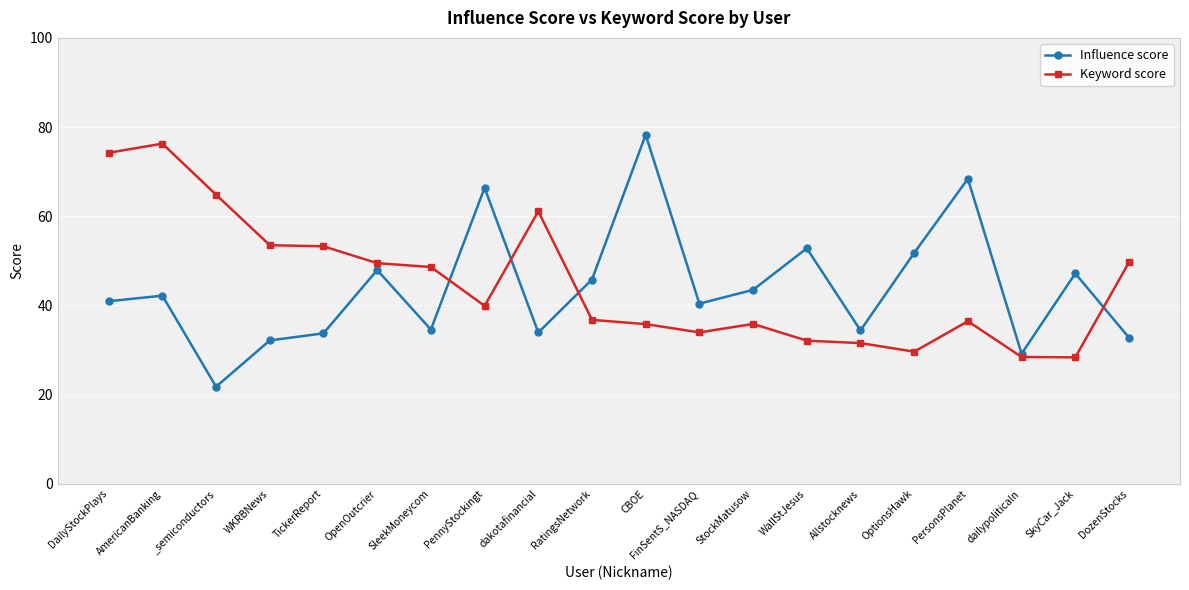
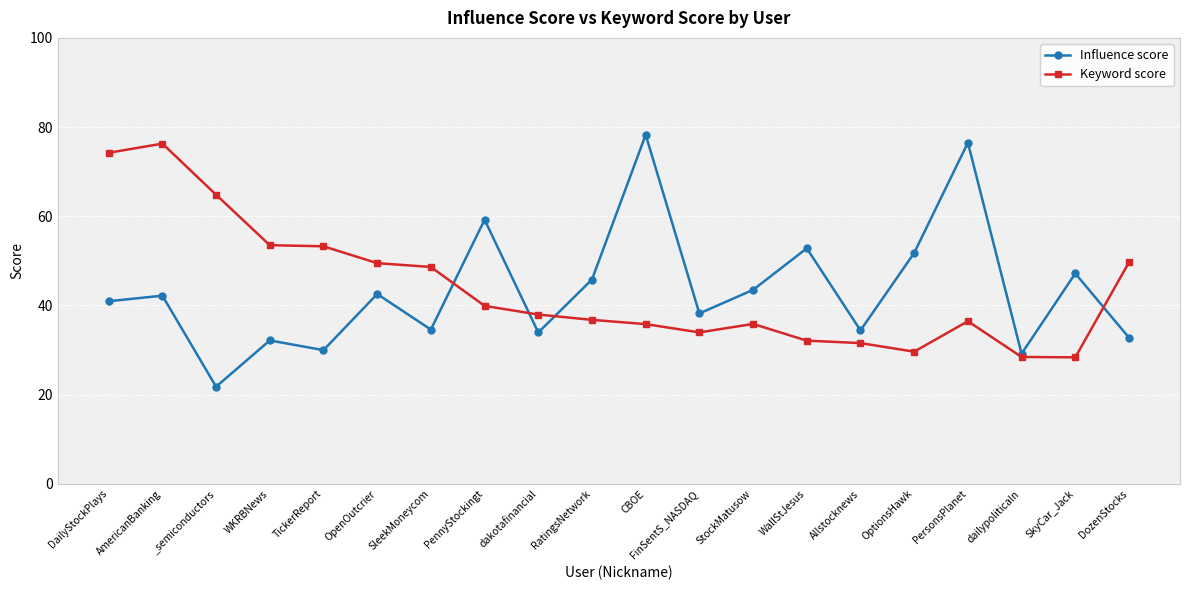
  {
    "Influence score": {
      "DailyStockPlays": 41,
      "AmericanBanking": 42,
      "_semiconductors": 22,
      "WKRBNews": 32,
-     "TickerReport": 34,
-     "OpenOutcrier": 48,
+     "TickerReport": 30,
+     "OpenOutcrier": 43,
      "SleekMoneycom": 35,
-     "PennyStockingt": 66,
+     "PennyStockingt": 59,
      "dakotafinancial": 34,
      "RatingsNetwork": 46,
      "CBOE": 78,
-     "FinSentS_NASDAQ": 40,
+     "FinSentS_NASDAQ": 38,
      "StockMatusow": 43,
      "WallStJesus": 53,
      "Allstocknews": 34,
      "OptionsHawk": 52,
-     "PersonsPlanet": 68,
+     "PersonsPlanet": 77,
      "dailypoliticaln": 29,
      "SkyCar_Jack": 47,
      "DozenStocks": 33
    },
    "Keyword score": {
      "DailyStockPlays": 74,
      "AmericanBanking": 76,
      "_semiconductors": 65,
      "WKRBNews": 54,
      "TickerReport": 53,
      "OpenOutcrier": 49,
      "SleekMoneycom": 49,
      "PennyStockingt": 40,
-     "dakotafinancial": 61,
+     "dakotafinancial": 38,
      "RatingsNetwork": 37,
      "CBOE": 36,
      "FinSentS_NASDAQ": 34,
      "StockMatusow": 36,
      "WallStJesus": 32,
      "Allstocknews": 32,
      "OptionsHawk": 30,
      "PersonsPlanet": 36,
      "dailypoliticaln": 28,
      "SkyCar_Jack": 28,
      "DozenStocks": 50
    }
  }
